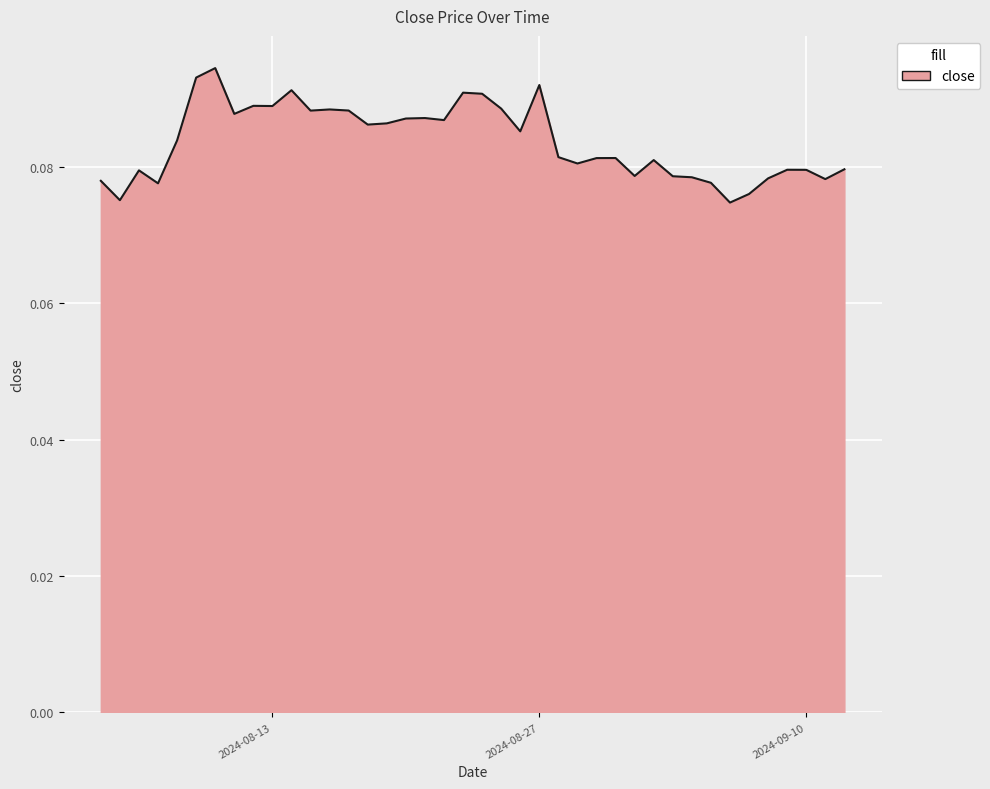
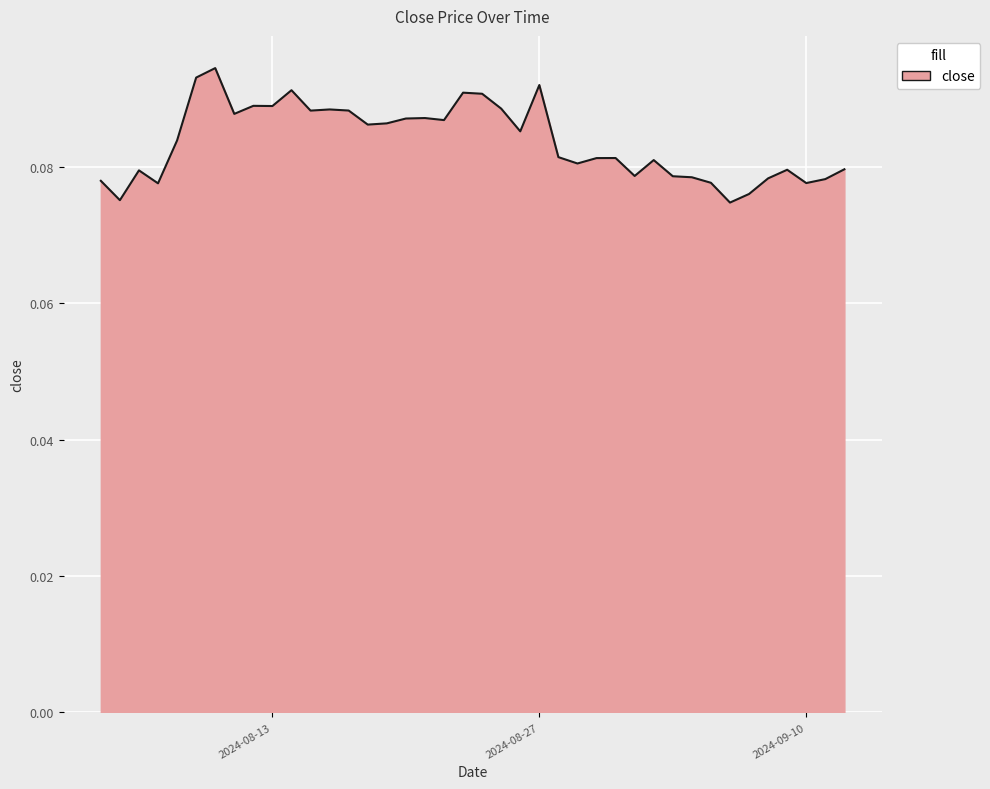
  {
    "2024-08-13": 0.089,
    "2024-08-27": 0.092,
-   "2024-09-10": 0.080
+   "2024-09-10": 0.078
  }
